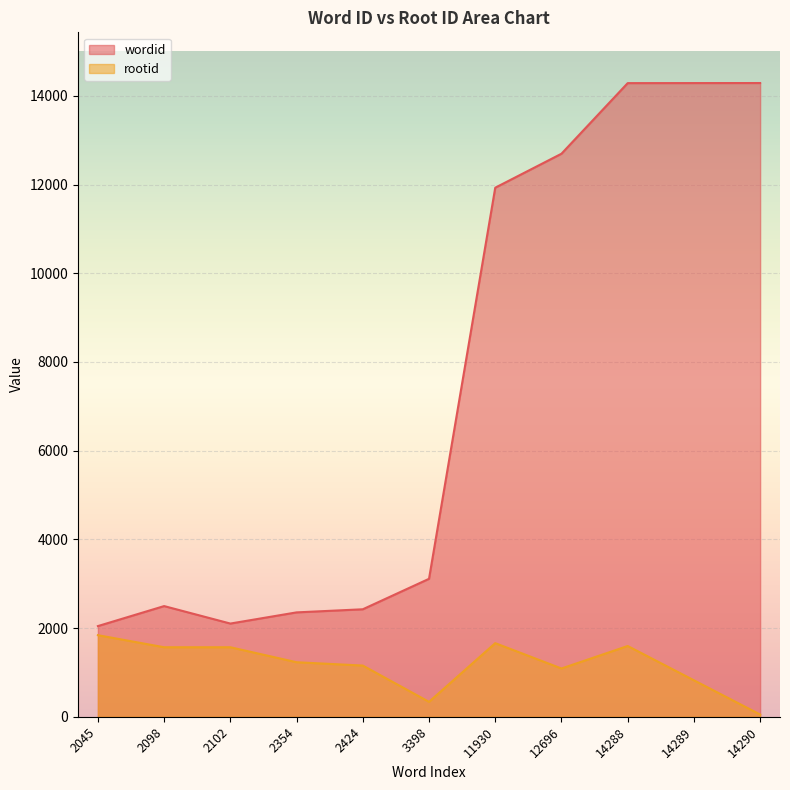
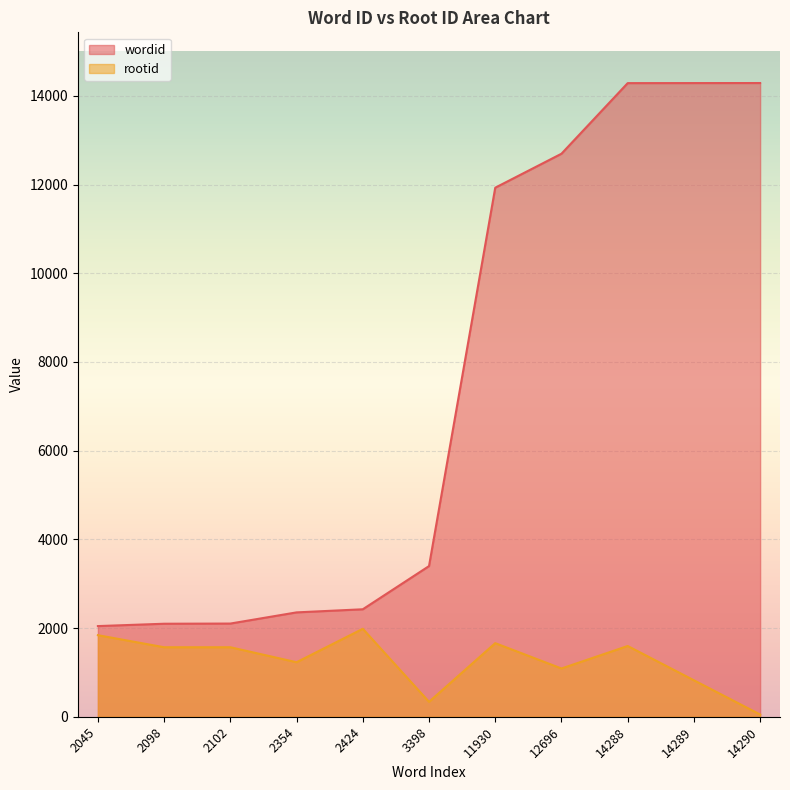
  {
    "wordid": {
      "2045": 2000,
-     "2098": 2500,
+     "2098": 2100,
      "2102": 2100,
      "2354": 2400,
      "2424": 2400,
-     "3398": 3100,
+     "3398": 3400,
      "11930": 11900,
      "12696": 12700,
      "14288": 14300,
      "14289": 14300,
      "14290": 14300
    },
    "rootid": {
      "2045": 1800,
      "2098": 1600,
      "2102": 1600,
      "2354": 1200,
-     "2424": 1200,
+     "2424": 2000,
      "3398": 300,
      "11930": 1700,
      "12696": 1100,
      "14288": 1600,
      "14289": 800,
      "14290": 100
    }
  }
